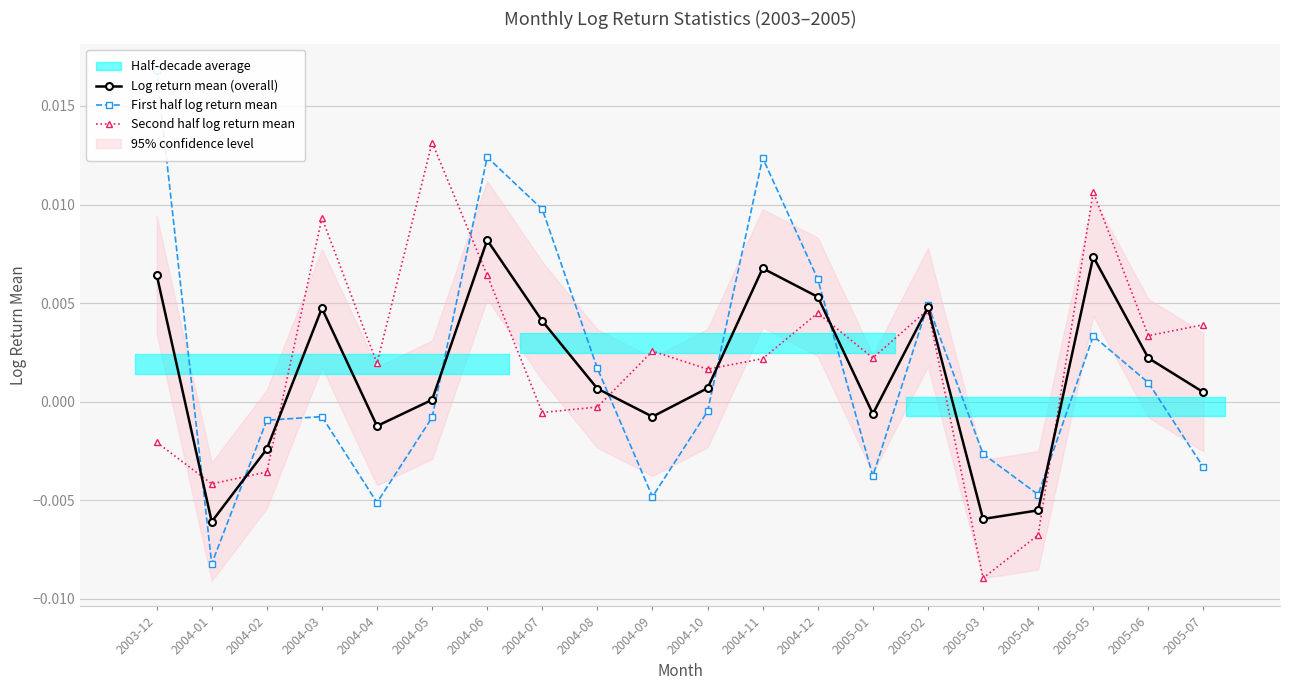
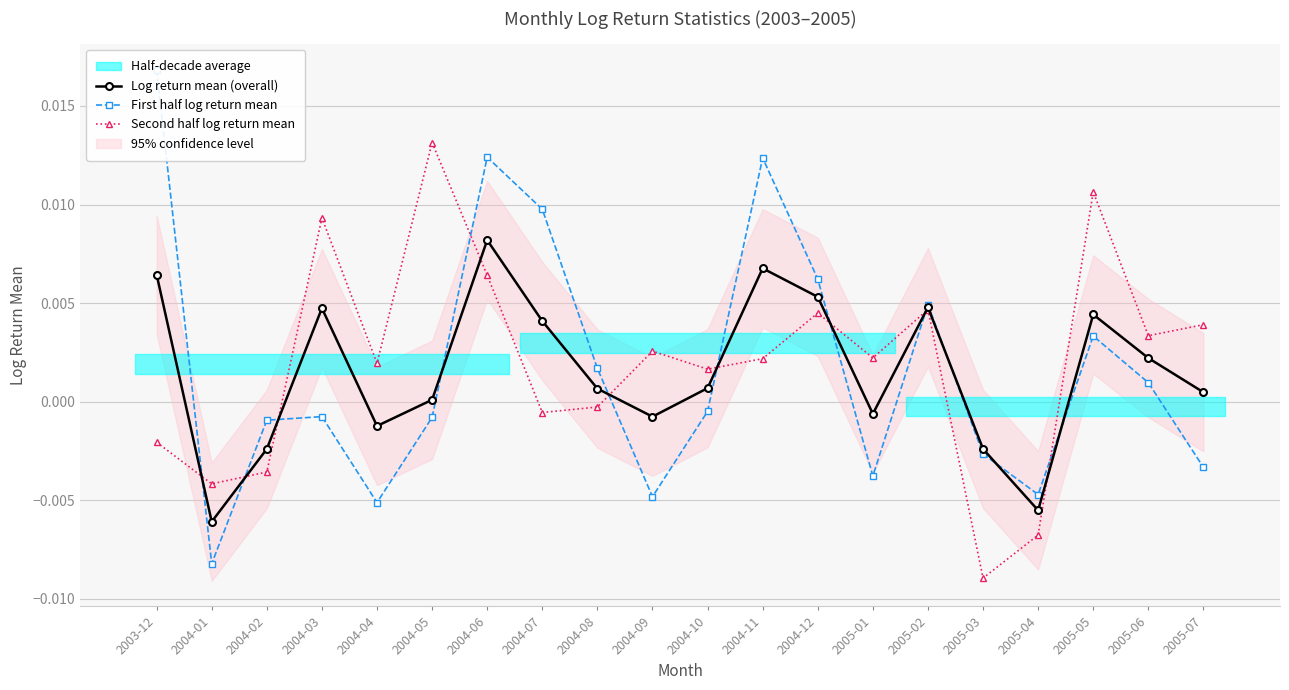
  {
    "Log return mean (overall)": {
      "2003-12": 0.0064,
      "2004-01": -0.0061,
      "2004-02": -0.0024,
      "2004-03": 0.0047,
      "2004-04": -0.0012,
      "2004-05": 0.0001,
      "2004-06": 0.0082,
      "2004-07": 0.0041,
      "2004-08": 0.0007,
      "2004-09": -0.0008,
      "2004-10": 0.0007,
      "2004-11": 0.0068,
      "2004-12": 0.0053,
      "2005-01": -0.0006,
-     "2005-03": -0.0059,
+     "2005-03": -0.0024,
      "2005-04": -0.0055,
-     "2005-05": 0.0074,
+     "2005-05": 0.0044,
      "2005-06": 0.0022,
      "2005-07": 0.0005
    },
    "First half log return mean": {
      "2004-01": -0.0082,
      "2004-02": -0.0009,
      "2004-03": -0.0008,
      "2004-04": -0.0051,
      "2004-05": -0.0008,
      "2004-06": 0.0124,
      "2004-07": 0.0098,
      "2004-08": 0.0017,
      "2004-09": -0.0048,
      "2004-10": -0.0005,
      "2004-11": 0.0124,
      "2004-12": 0.0062,
      "2005-01": -0.0038,
      "2005-02": 0.0049,
      "2005-03": -0.0026,
      "2005-04": -0.0047,
      "2005-05": 0.0033,
      "2005-06": 0.0010,
      "2005-07": -0.0033
    },
    "Second half log return mean": {
      "2003-12": -0.0021,
      "2004-01": -0.0042,
      "2004-02": -0.0036,
      "2004-03": 0.0093,
      "2004-04": 0.0019,
      "2004-05": 0.0131,
      "2004-06": 0.0064,
      "2004-07": -0.0005,
      "2004-08": -0.0003,
      "2004-09": 0.0026,
      "2004-10": 0.0017,
      "2004-11": 0.0022,
      "2004-12": 0.0045,
      "2005-01": 0.0022,
      "2005-03": -0.0089,
      "2005-04": -0.0068,
      "2005-05": 0.0106,
      "2005-06": 0.0033,
      "2005-07": 0.0039
    }
  }
